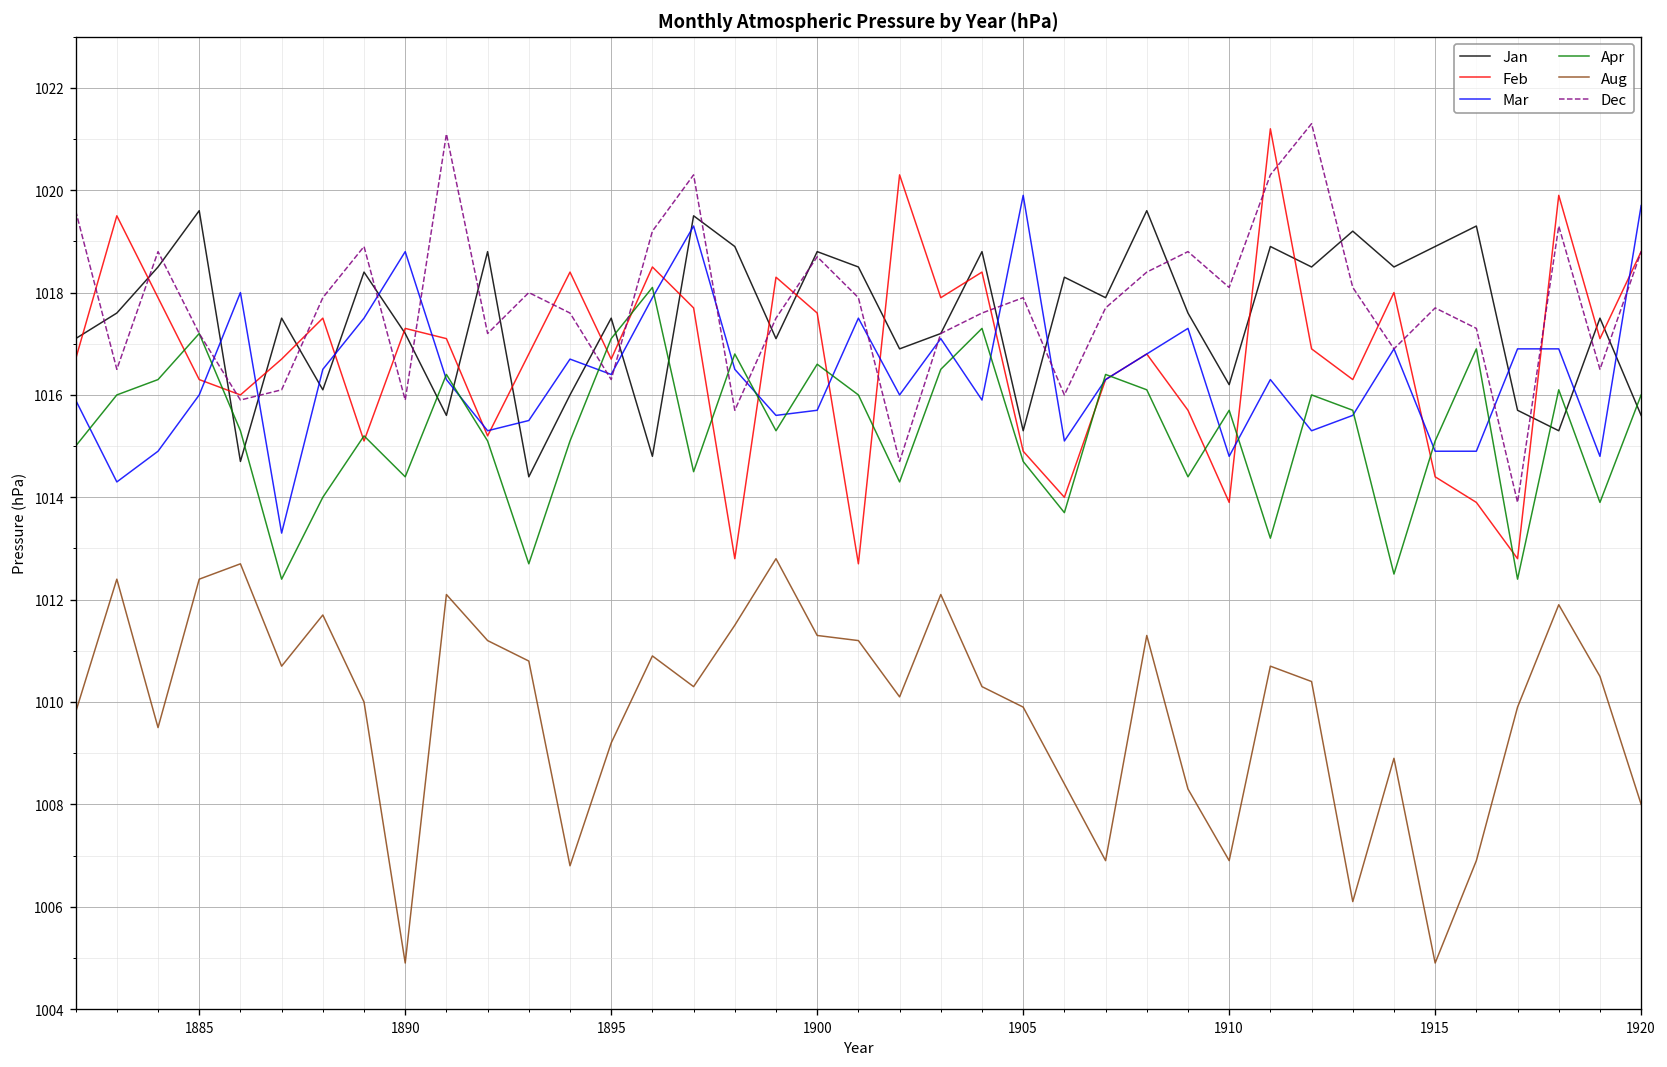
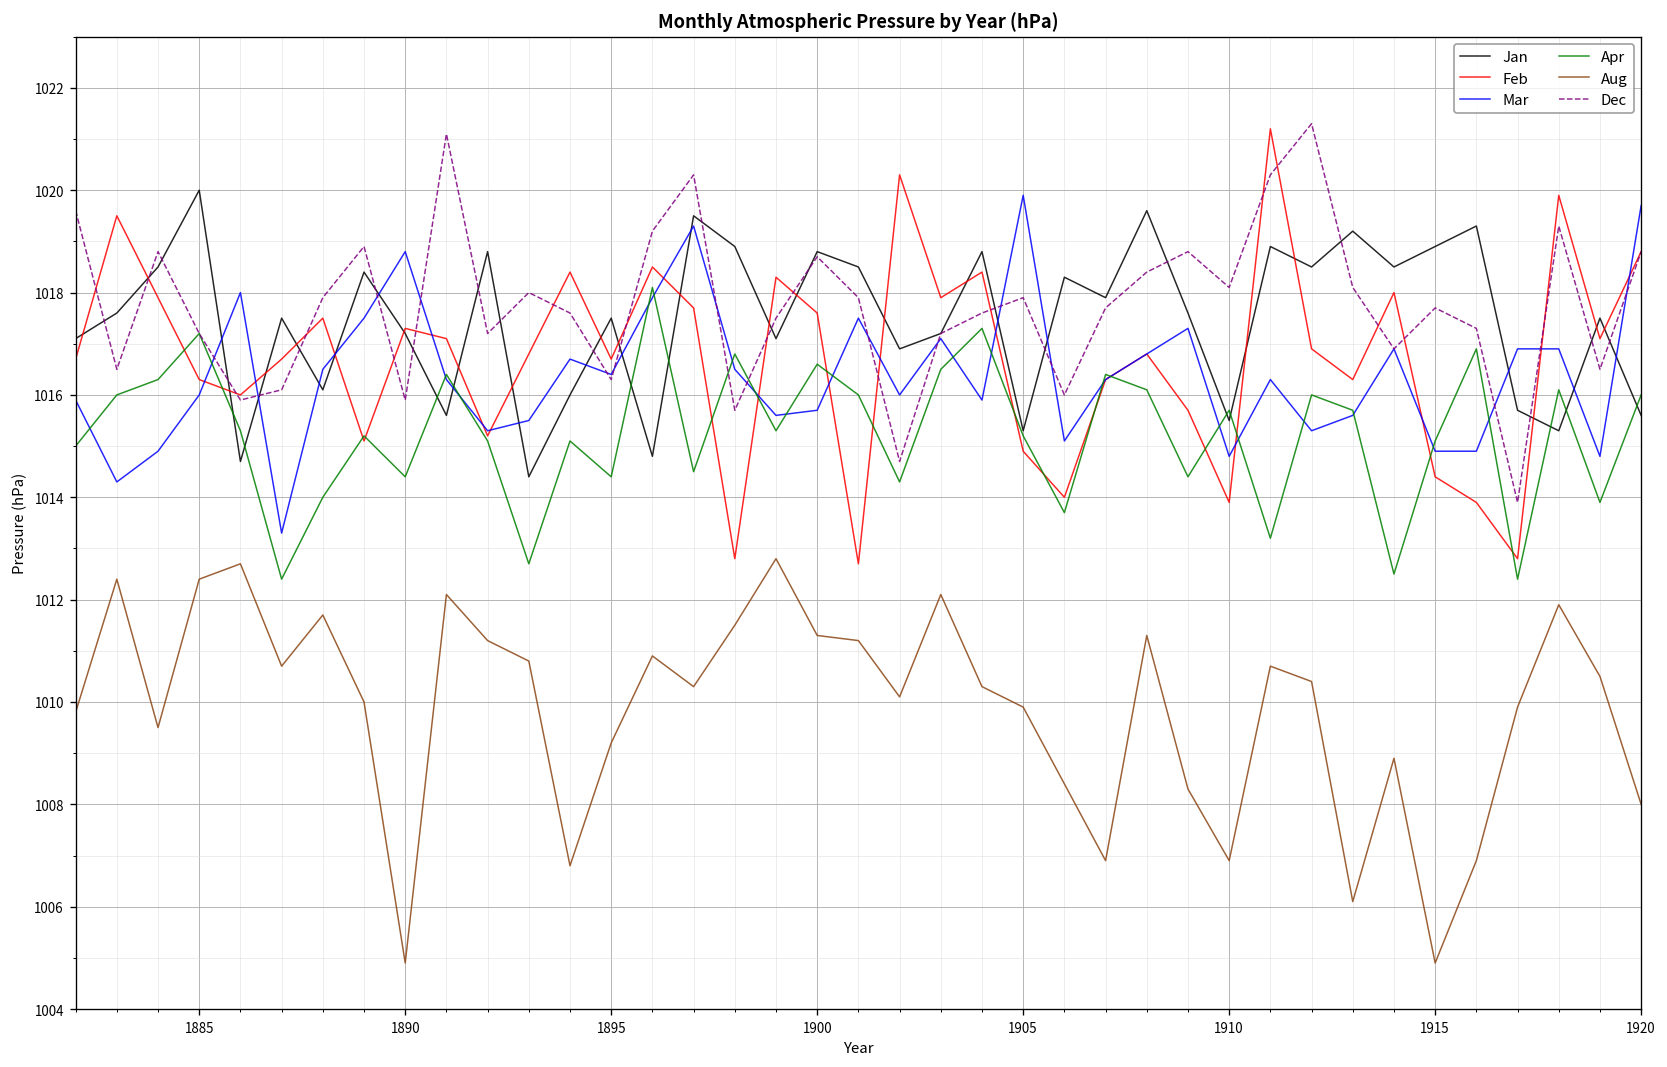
  {
    "Jan": {
-     "1885": 1019.6,
+     "1885": 1020.0,
      "1890": 1017.2,
      "1895": 1017.5,
      "1900": 1018.8,
      "1905": 1015.3,
-     "1910": 1016.2,
+     "1910": 1015.5,
      "1915": 1018.9,
      "1920": 1015.6
    },
    "Feb": {
      "1885": 1016.3,
      "1890": 1017.3,
      "1895": 1016.7,
      "1900": 1017.6,
      "1905": 1014.9,
      "1910": 1013.9,
      "1915": 1014.4
    },
    "Mar": {
      "1885": 1016.0,
      "1890": 1018.8,
      "1895": 1016.4,
      "1900": 1015.7,
      "1905": 1019.9,
      "1910": 1014.8,
      "1915": 1014.9,
      "1920": 1019.7
    },
    "Apr": {
      "1890": 1014.4,
-     "1895": 1017.1,
+     "1895": 1014.4,
      "1900": 1016.6,
-     "1905": 1014.7,
+     "1905": 1015.2,
      "1910": 1015.7,
      "1915": 1015.1,
      "1920": 1016.0
    },
    "Aug": {
      "1885": 1012.4,
      "1890": 1004.9,
      "1895": 1009.2,
      "1900": 1011.3,
      "1905": 1009.9,
      "1910": 1006.9,
      "1915": 1004.9,
      "1920": 1008.0
    },
    "Dec": {
      "1890": 1015.9,
      "1895": 1016.3,
      "1900": 1018.7,
      "1905": 1017.9,
      "1910": 1018.1,
      "1915": 1017.7
    }
  }
